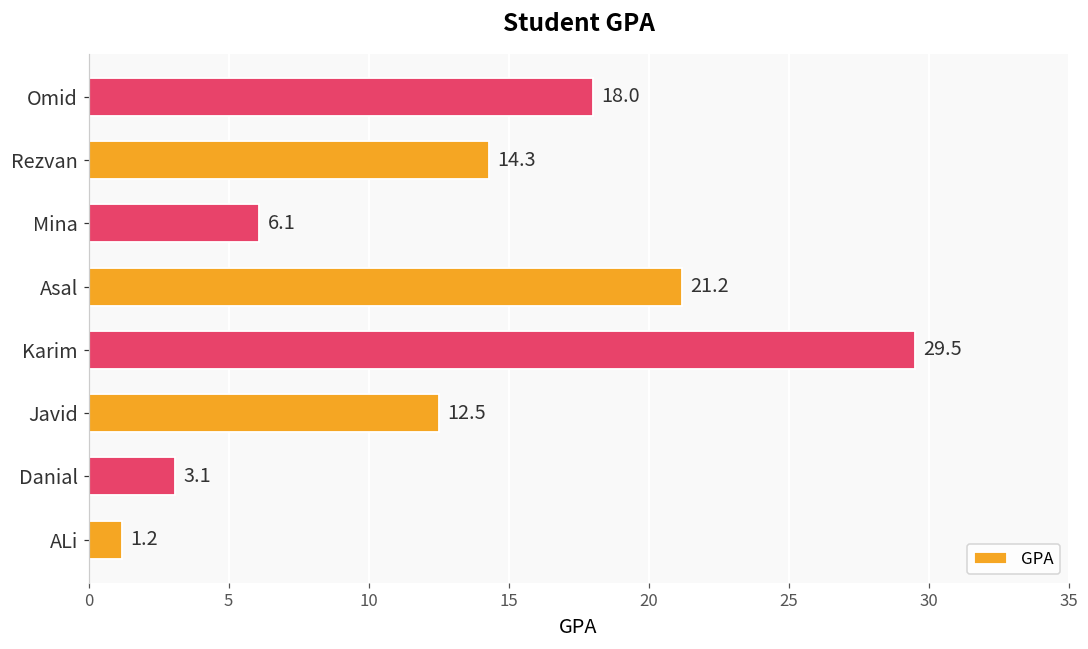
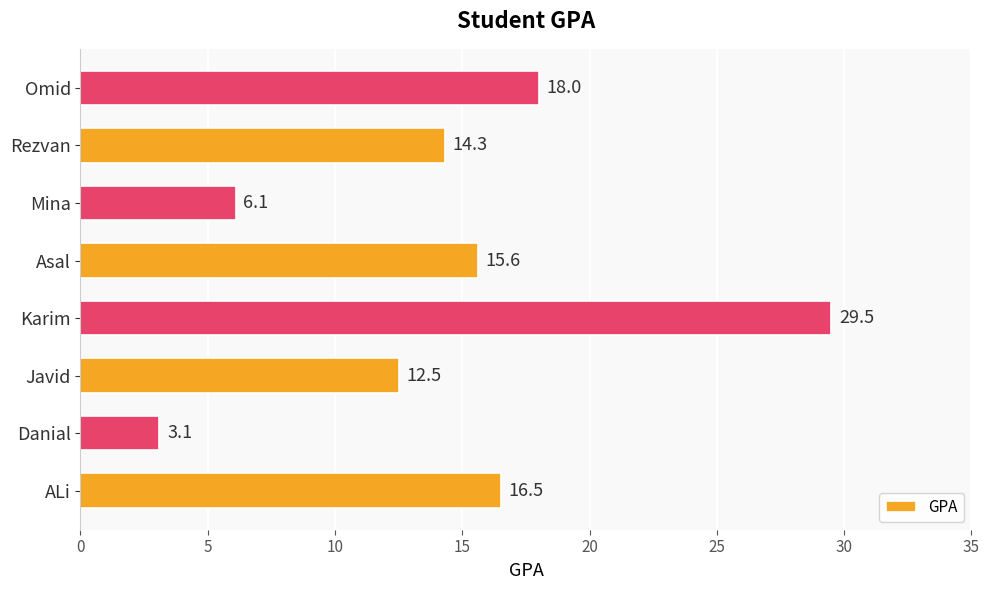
  {
    "Omid": 18.0,
    "Rezvan": 14.3,
    "Mina": 6.1,
-   "Asal": 21.2,
+   "Asal": 15.6,
    "Karim": 29.5,
    "Javid": 12.5,
    "Danial": 3.1,
-   "ALi": 1.2
+   "ALi": 16.5
  }
